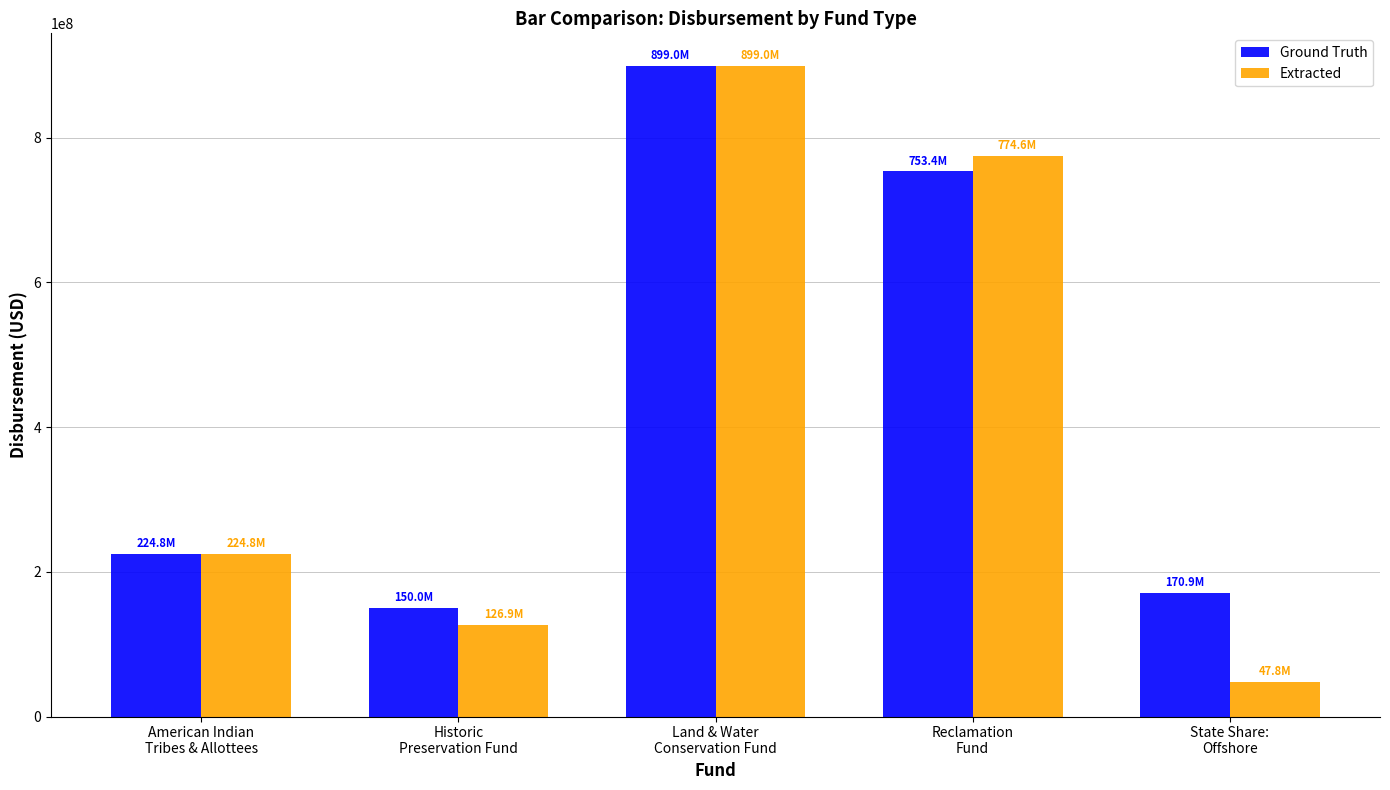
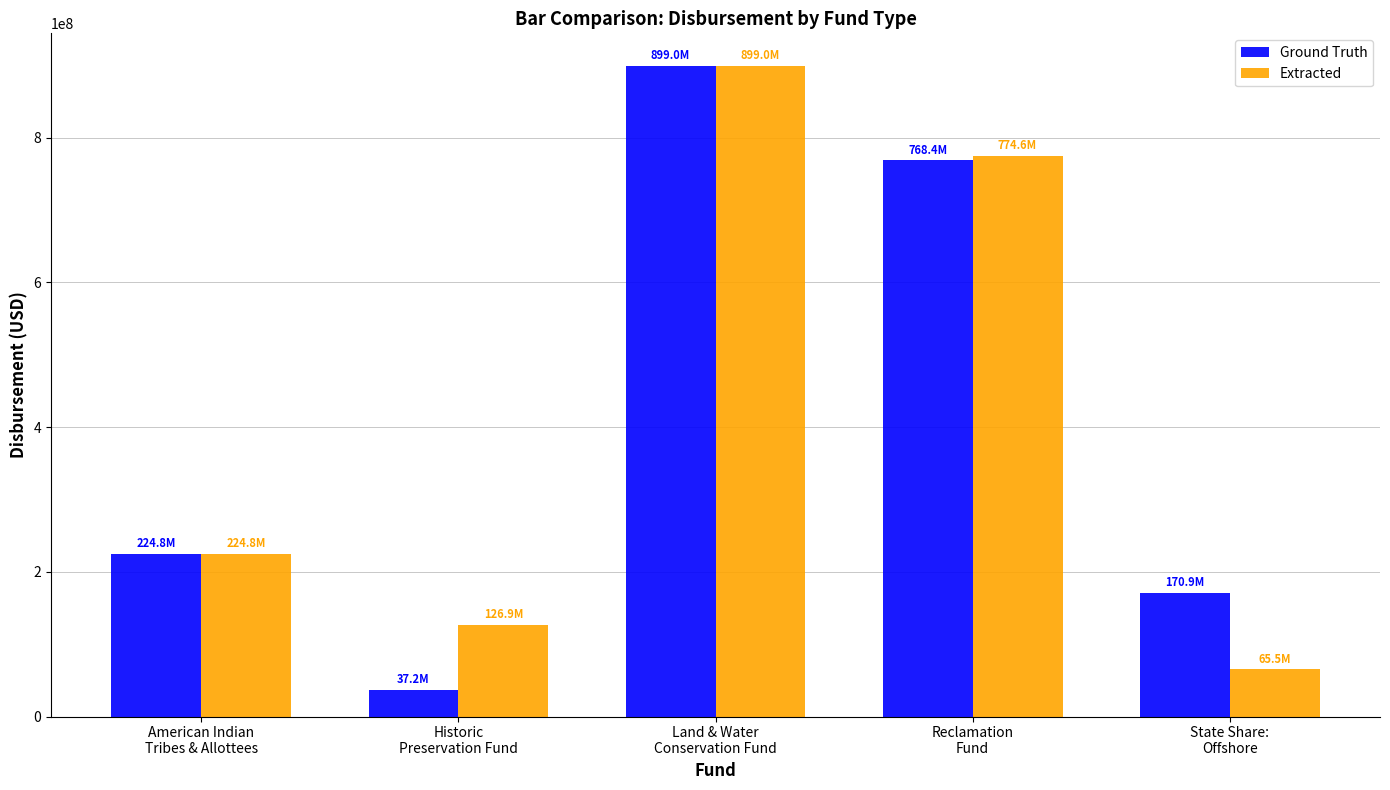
  {
    "Ground Truth": {
      "American Indian Tribes & Allottees": "224.8M",
-     "Historic Preservation Fund": "150.0M",
+     "Historic Preservation Fund": "37.2M",
      "Land & Water Conservation Fund": "899.0M",
-     "Reclamation Fund": "753.4M",
+     "Reclamation Fund": "768.4M",
      "State Share: Offshore": "170.9M"
    },
    "Extracted": {
      "American Indian Tribes & Allottees": "224.8M",
      "Historic Preservation Fund": "126.9M",
      "Land & Water Conservation Fund": "899.0M",
      "Reclamation Fund": "774.6M",
-     "State Share: Offshore": "47.8M"
+     "State Share: Offshore": "65.5M"
    }
  }
